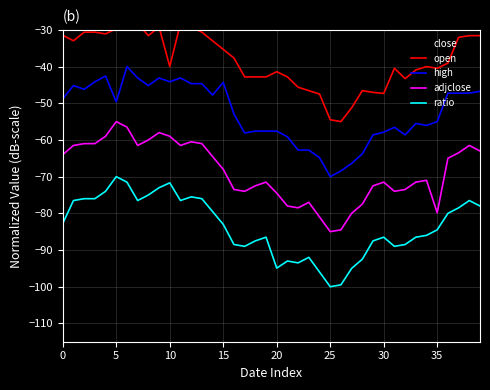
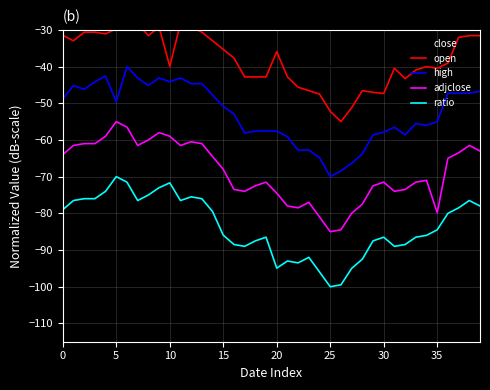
  {
    "close": {
      "20": -30,
      "25": -40
    },
    "open": {
      "0": -31,
      "5": -30,
      "10": -40,
      "15": -35,
-     "20": -41,
-     "25": -54,
+     "20": -36,
+     "25": -52,
      "30": -47
    },
    "high": {
      "0": -49,
      "5": -50,
      "10": -44,
-     "15": -44,
+     "15": -51,
      "20": -58,
      "25": -70,
      "30": -58,
      "35": -55
    },
    "adjclose": {
      "0": -64,
      "5": -55,
      "10": -59,
      "15": -68,
      "20": -75,
      "25": -85,
      "30": -71,
      "35": -80
    },
    "ratio": {
-     "0": -83,
+     "0": -79,
      "5": -70,
      "10": -72,
-     "15": -83,
+     "15": -86,
      "20": -95,
      "25": -100,
      "30": -87,
      "35": -84
    }
  }
